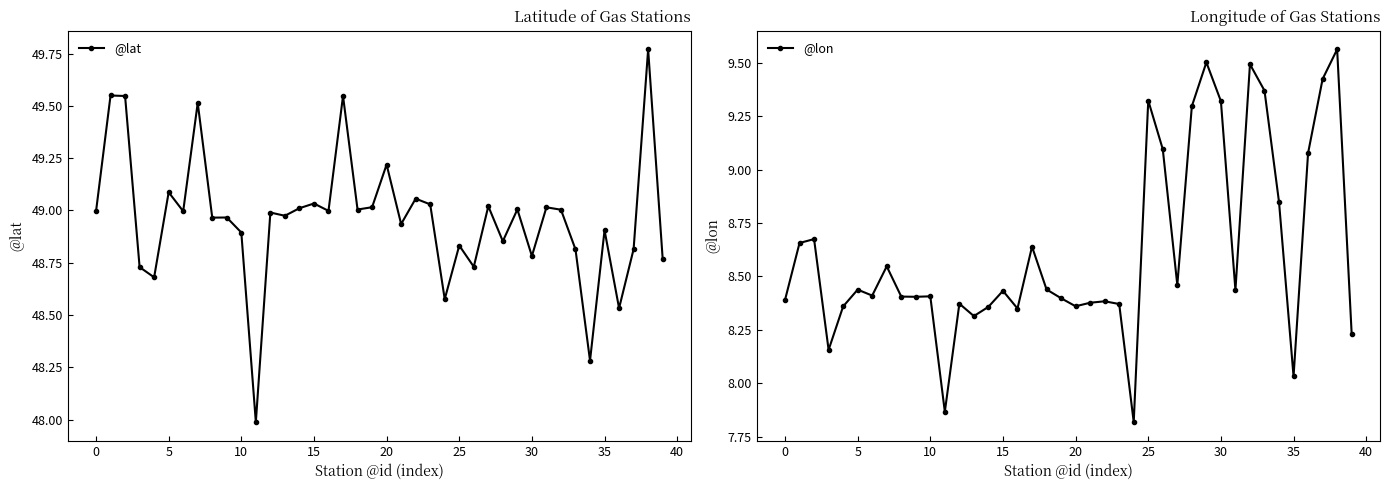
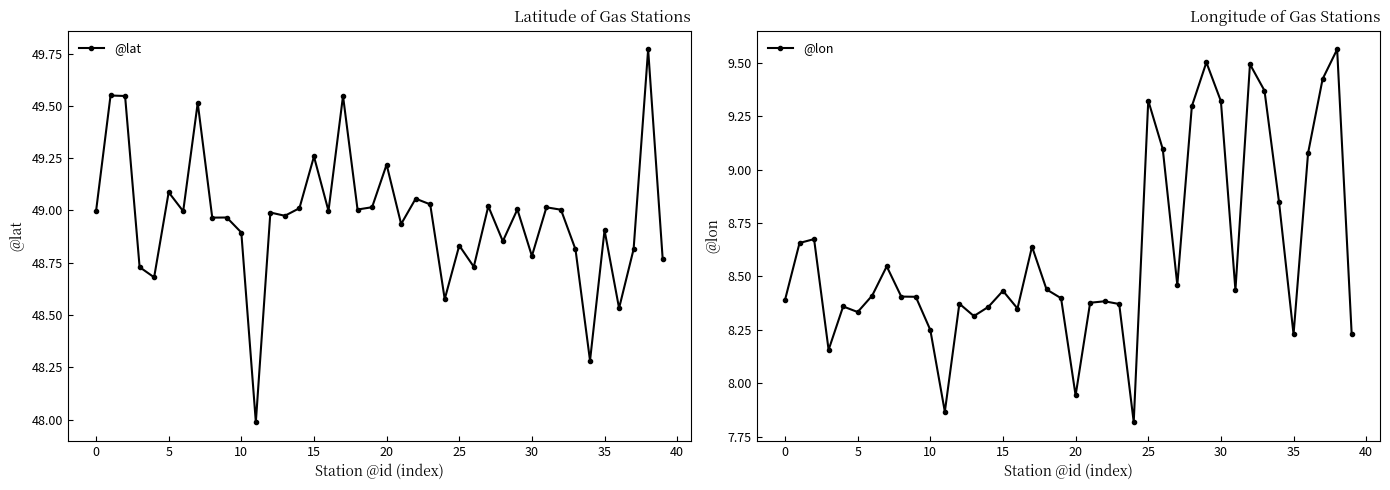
  {
    "Latitude of Gas Stations": {
      "0": 49.00,
      "5": 49.09,
      "10": 48.89,
-     "15": 49.03,
+     "15": 49.26,
      "20": 49.22,
      "25": 48.83,
      "30": 48.78,
      "35": 48.91
    },
    "Longitude of Gas Stations": {
      "0": 8.39,
-     "5": 8.44,
-     "10": 8.41,
+     "5": 8.33,
+     "10": 8.25,
      "15": 8.43,
-     "20": 8.36,
+     "20": 7.94,
      "25": 9.32,
      "30": 9.32,
-     "35": 8.03
+     "35": 8.23
    }
  }
